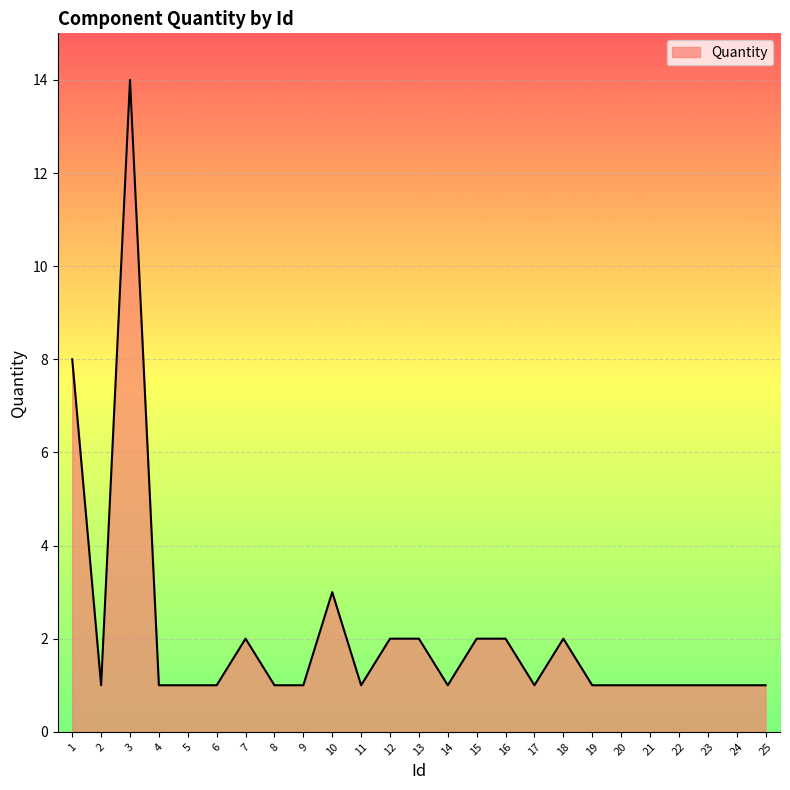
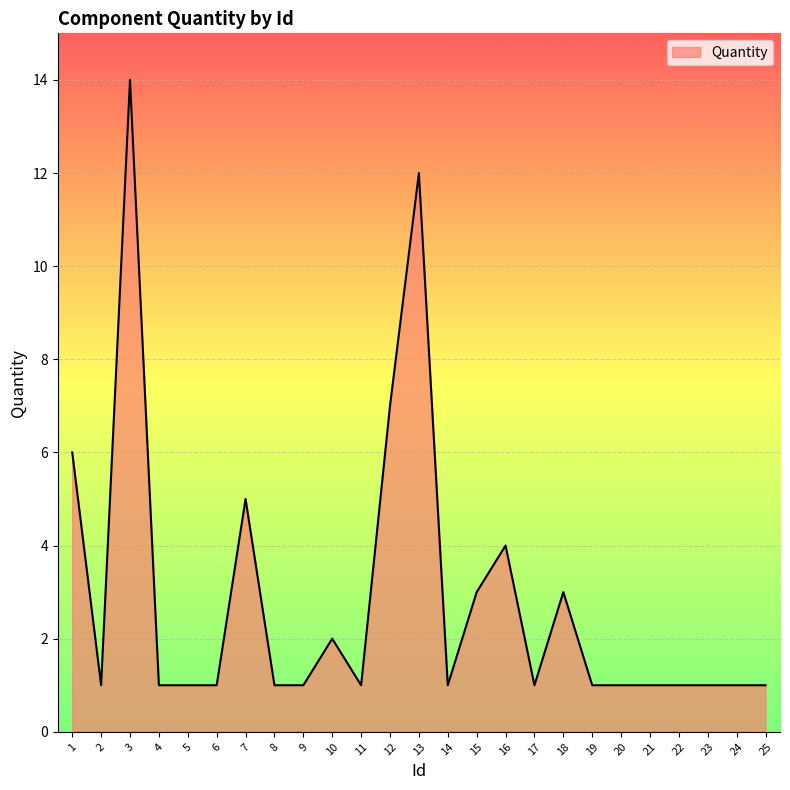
  {
-   "1": 8,
+   "1": 6,
    "2": 1,
    "3": 14,
    "4": 1,
    "5": 1,
    "6": 1,
-   "7": 2,
+   "7": 5,
    "8": 1,
    "9": 1,
-   "10": 3,
+   "10": 2,
    "11": 1,
-   "12": 2,
-   "13": 2,
+   "12": 7,
+   "13": 12,
    "14": 1,
-   "15": 2,
-   "16": 2,
+   "15": 3,
+   "16": 4,
    "17": 1,
-   "18": 2,
+   "18": 3,
    "19": 1,
    "20": 1,
    "21": 1,
    "22": 1,
    "23": 1,
    "24": 1,
    "25": 1
  }
